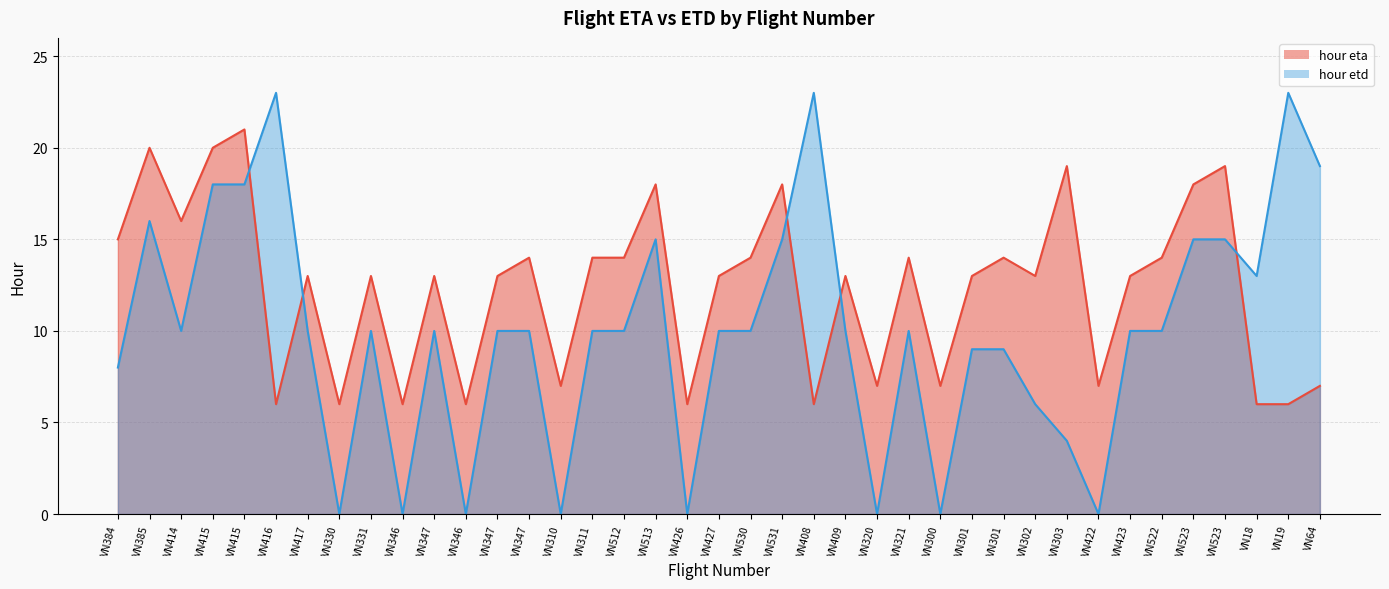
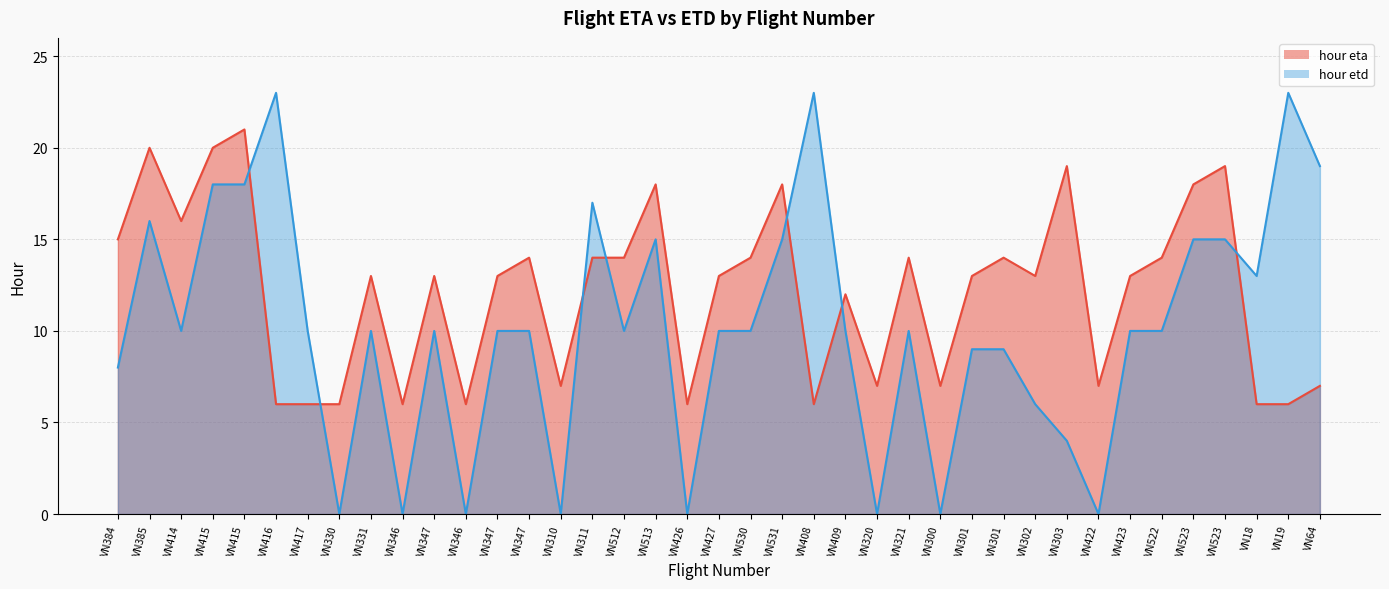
  {
    "hour eta": {
      "VN384": 15,
      "VN385": 20,
      "VN414": 16,
      "VN416": 6,
-     "VN417": 13,
+     "VN417": 6,
      "VN330": 6,
      "VN331": 13,
      "VN310": 7,
      "VN311": 14,
      "VN512": 14,
      "VN513": 18,
      "VN426": 6,
      "VN427": 13,
      "VN530": 14,
      "VN531": 18,
      "VN408": 6,
-     "VN409": 13,
+     "VN409": 12,
      "VN320": 7,
      "VN321": 14,
      "VN300": 7,
      "VN302": 13,
      "VN303": 19,
      "VN422": 7,
      "VN423": 13,
      "VN522": 14,
      "VN18": 6,
      "VN19": 6,
      "VN64": 7
    },
    "hour etd": {
      "VN384": 8,
      "VN385": 16,
      "VN414": 10,
      "VN416": 23,
      "VN417": 10,
      "VN330": 0,
      "VN331": 10,
      "VN310": 0,
-     "VN311": 10,
+     "VN311": 17,
      "VN512": 10,
      "VN513": 15,
      "VN426": 0,
      "VN427": 10,
      "VN530": 10,
      "VN531": 15,
      "VN408": 23,
      "VN409": 10,
      "VN320": 0,
      "VN321": 10,
      "VN300": 0,
      "VN302": 6,
      "VN303": 4,
      "VN422": 0,
      "VN423": 10,
      "VN522": 10,
      "VN18": 13,
      "VN19": 23,
      "VN64": 19
    }
  }
